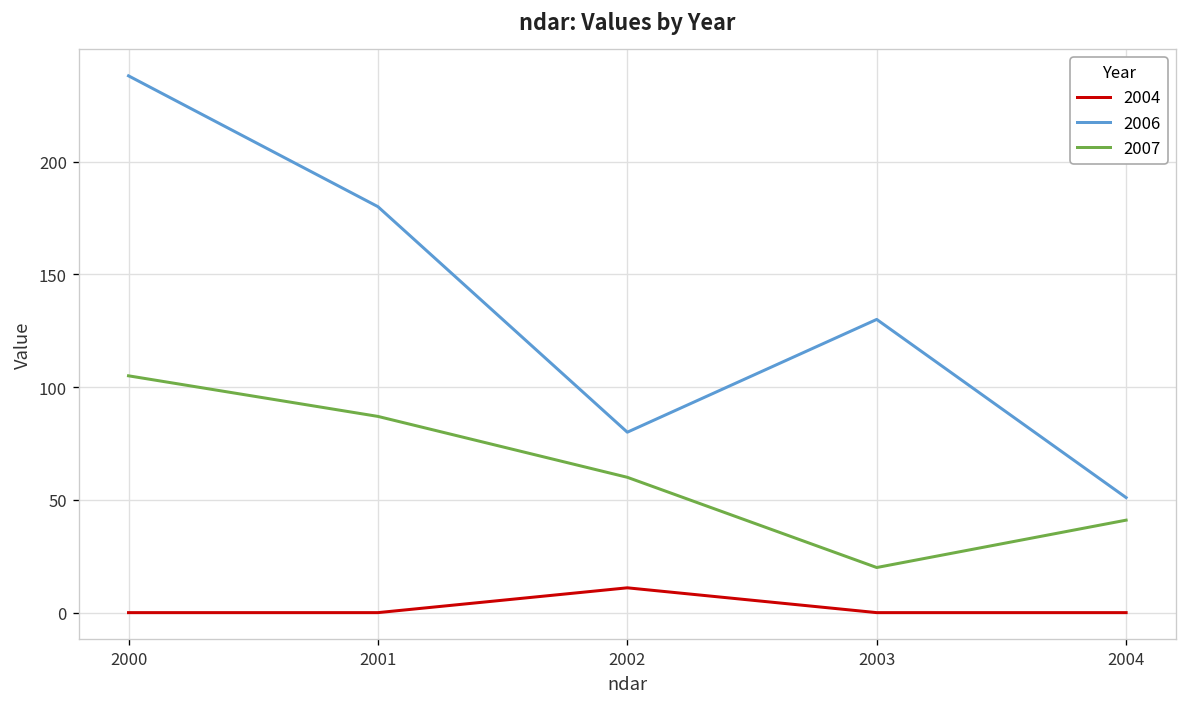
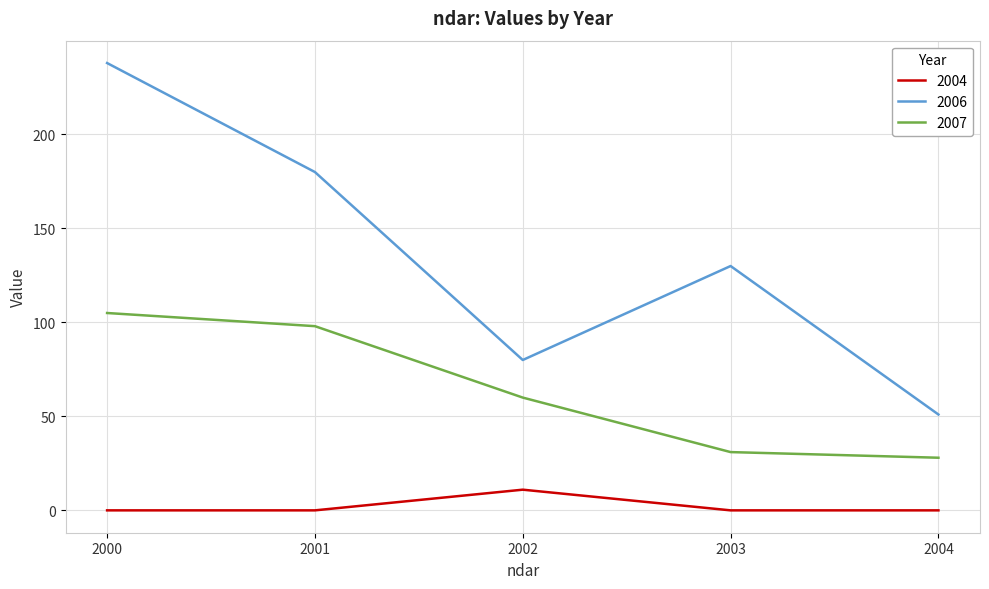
  {
    "2004": {
      "2000": 0,
      "2001": 0,
      "2002": 11,
      "2003": 0,
      "2004": 0
    },
    "2006": {
      "2000": 238,
      "2001": 180,
      "2002": 80,
      "2003": 130,
      "2004": 51
    },
    "2007": {
      "2000": 105,
-     "2001": 87,
+     "2001": 98,
      "2002": 60,
-     "2003": 20,
-     "2004": 41
+     "2003": 31,
+     "2004": 28
    }
  }
